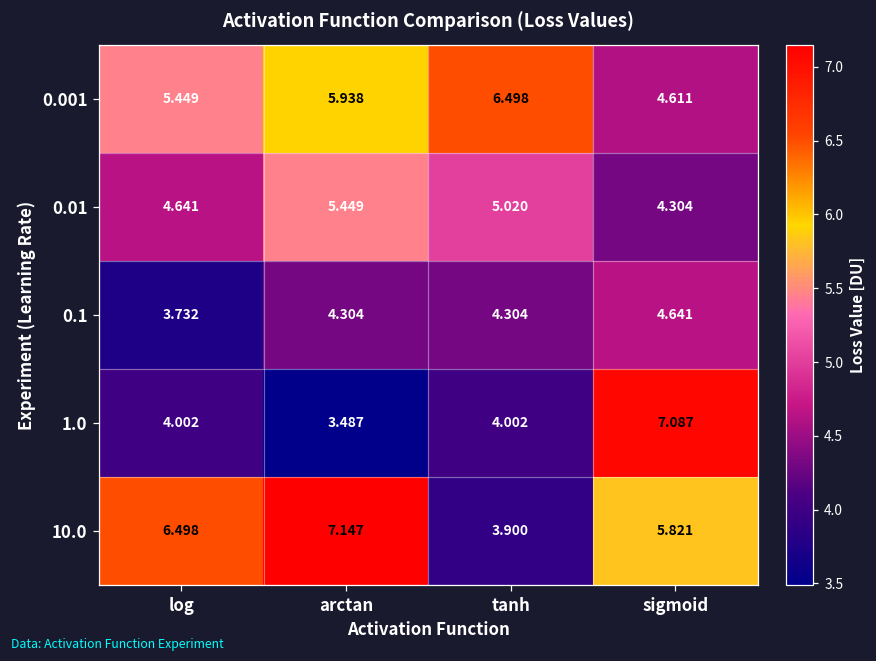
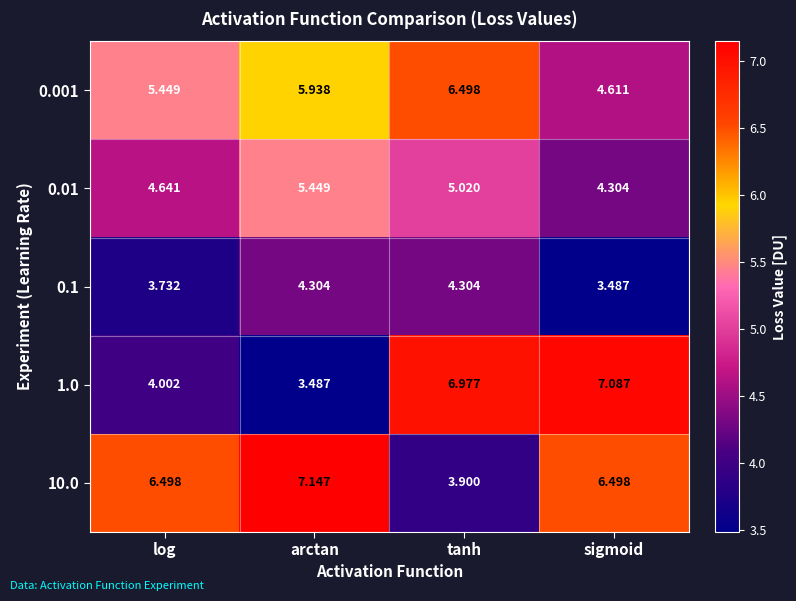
  {
    "0.001": {
      "log": 5.449,
      "arctan": 5.938,
      "tanh": 6.498,
      "sigmoid": 4.611
    },
    "0.01": {
      "log": 4.641,
      "arctan": 5.449,
      "tanh": 5.020,
      "sigmoid": 4.304
    },
    "0.1": {
      "log": 3.732,
      "arctan": 4.304,
      "tanh": 4.304,
-     "sigmoid": 4.641
+     "sigmoid": 3.487
    },
    "1.0": {
      "log": 4.002,
      "arctan": 3.487,
-     "tanh": 4.002,
+     "tanh": 6.977,
      "sigmoid": 7.087
    },
    "10.0": {
      "log": 6.498,
      "arctan": 7.147,
      "tanh": 3.900,
-     "sigmoid": 5.821
+     "sigmoid": 6.498
    }
  }
